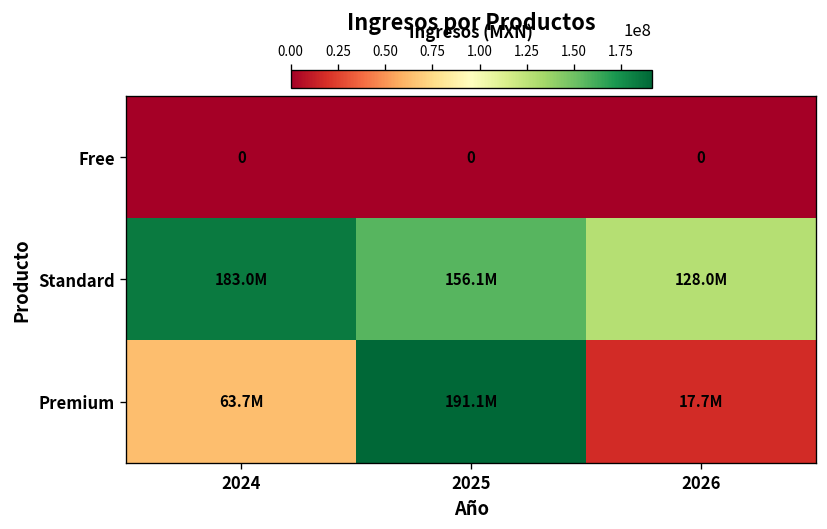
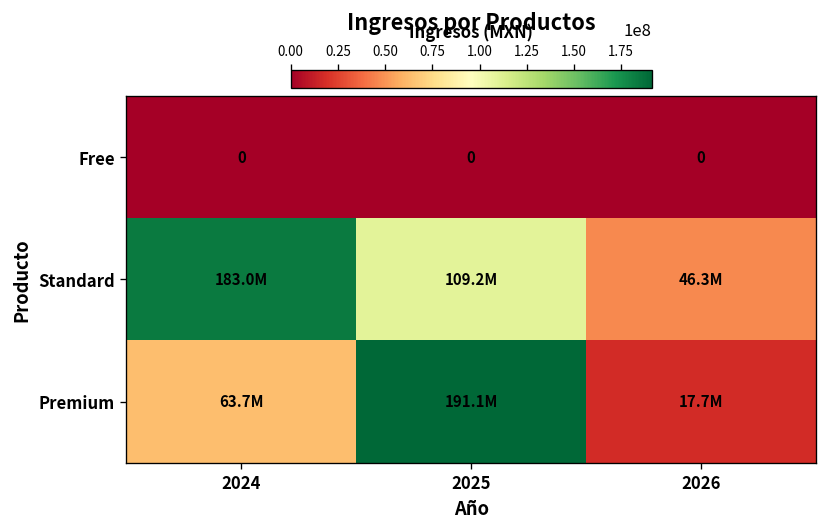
  {
    "Free": {
      "2024": "0",
      "2025": "0",
      "2026": "0"
    },
    "Standard": {
      "2024": "183.0M",
-     "2025": "156.1M",
-     "2026": "128.0M"
+     "2025": "109.2M",
+     "2026": "46.3M"
    },
    "Premium": {
      "2024": "63.7M",
      "2025": "191.1M",
      "2026": "17.7M"
    }
  }
